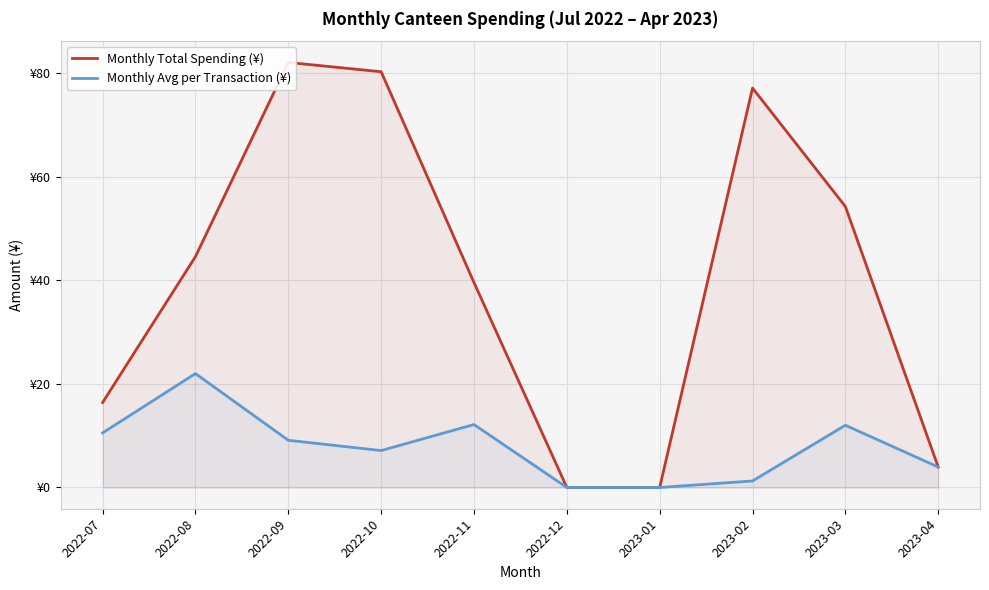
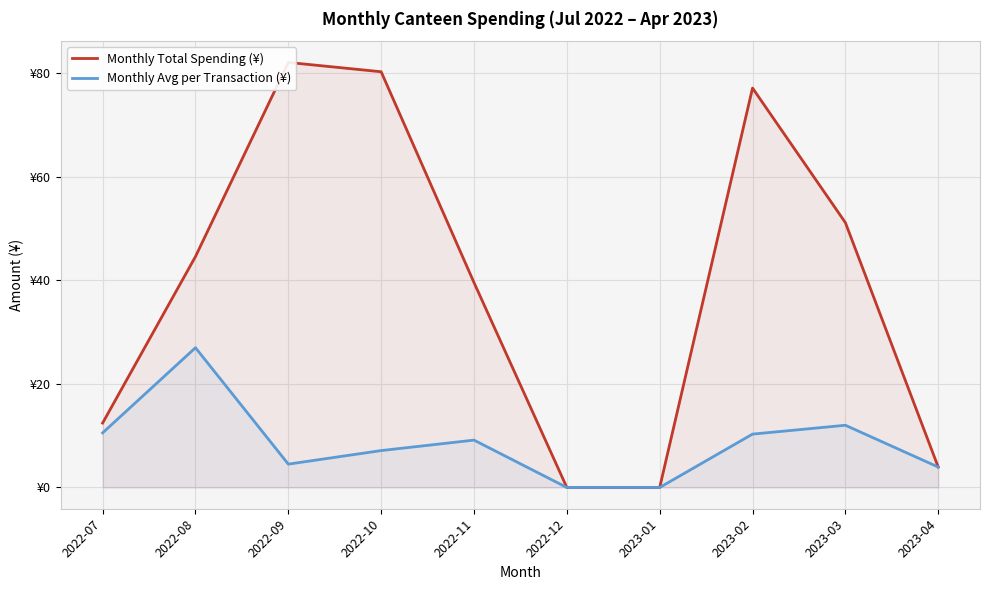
  {
    "Monthly Total Spending (¥)": {
-     "2022-07": "¥16",
+     "2022-07": "¥12",
      "2022-08": "¥45",
      "2022-10": "¥80",
      "2022-11": "¥40",
      "2023-02": "¥77",
-     "2023-03": "¥54"
+     "2023-03": "¥51"
    },
    "Monthly Avg per Transaction (¥)": {
      "2022-07": "¥11",
-     "2022-08": "¥22",
-     "2022-09": "¥9",
+     "2022-08": "¥27",
+     "2022-09": "¥5",
      "2022-10": "¥7",
-     "2022-11": "¥12",
-     "2023-02": "¥1",
+     "2022-11": "¥9",
+     "2023-02": "¥10",
      "2023-03": "¥12"
    }
  }
